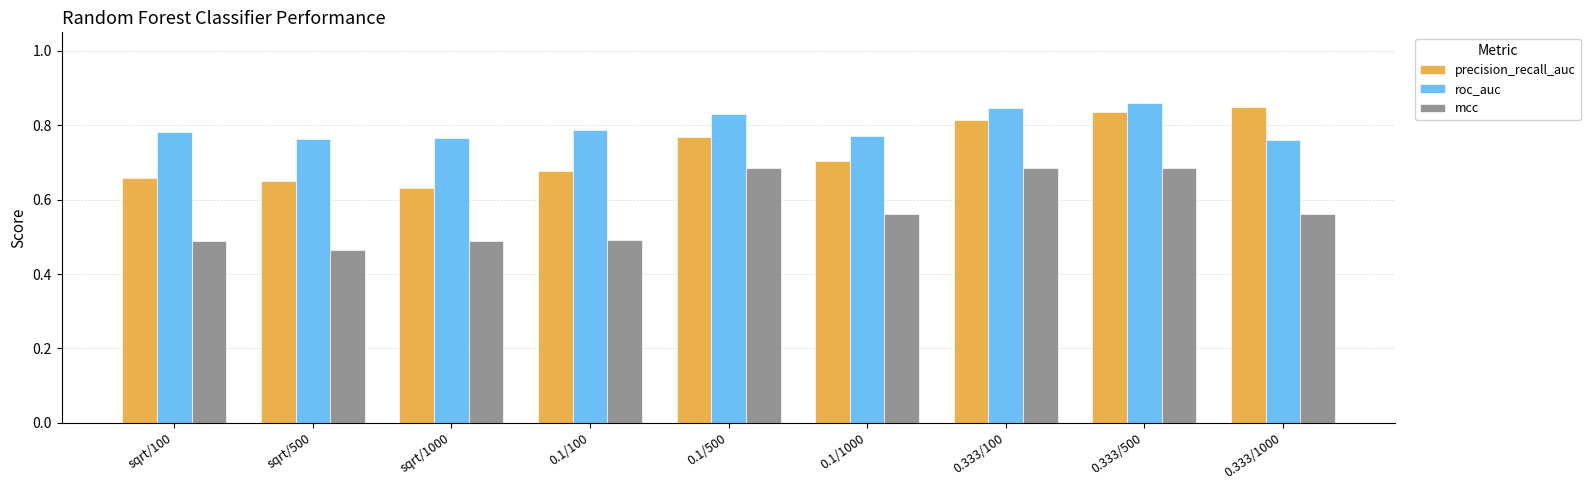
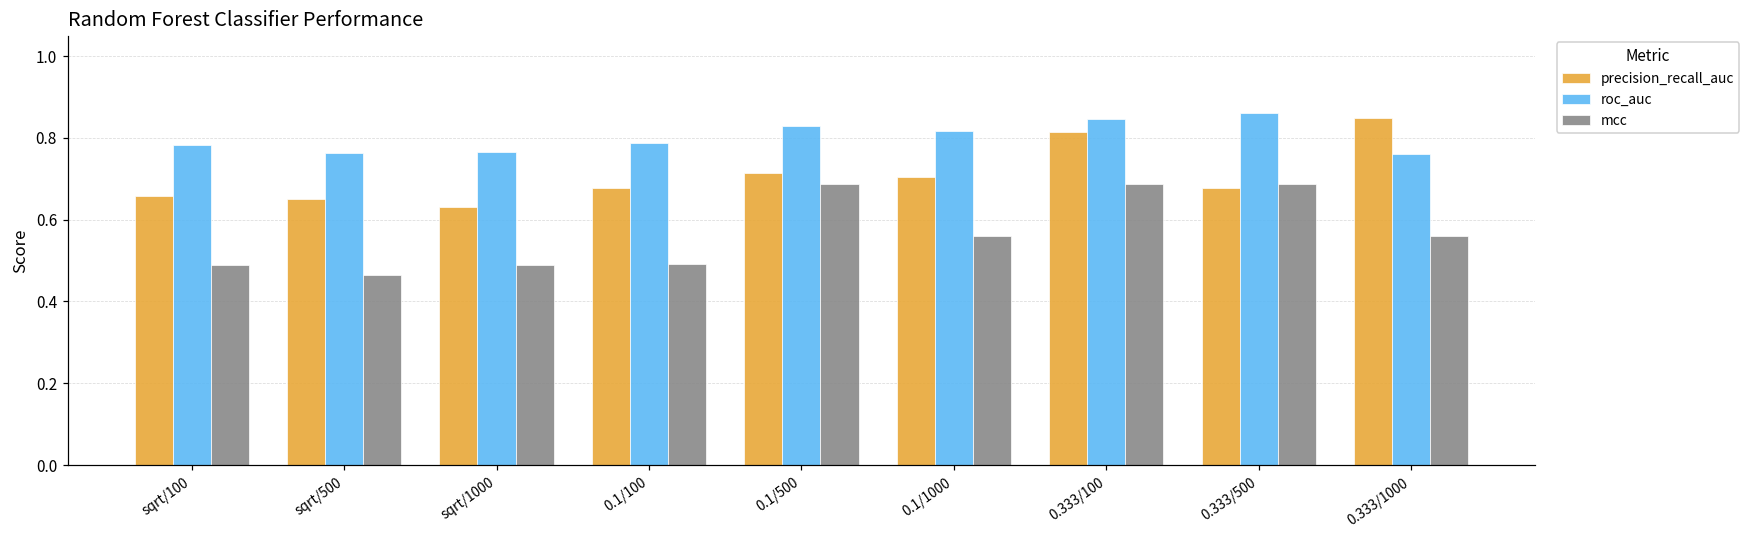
  {
    "precision_recall_auc": {
      "sqrt/100": 0.66,
      "sqrt/500": 0.65,
      "sqrt/1000": 0.63,
      "0.1/100": 0.68,
-     "0.1/500": 0.77,
+     "0.1/500": 0.71,
      "0.1/1000": 0.70,
      "0.333/100": 0.81,
-     "0.333/500": 0.84,
+     "0.333/500": 0.68,
      "0.333/1000": 0.85
    },
    "roc_auc": {
      "sqrt/100": 0.78,
      "sqrt/500": 0.76,
      "sqrt/1000": 0.77,
      "0.1/100": 0.79,
      "0.1/500": 0.83,
-     "0.1/1000": 0.77,
+     "0.1/1000": 0.82,
      "0.333/100": 0.85,
      "0.333/500": 0.86,
      "0.333/1000": 0.76
    },
    "mcc": {
      "sqrt/100": 0.49,
      "sqrt/500": 0.46,
      "sqrt/1000": 0.49,
      "0.1/100": 0.49,
      "0.1/500": 0.69,
      "0.1/1000": 0.56,
      "0.333/100": 0.69,
      "0.333/500": 0.69,
      "0.333/1000": 0.56
    }
  }
